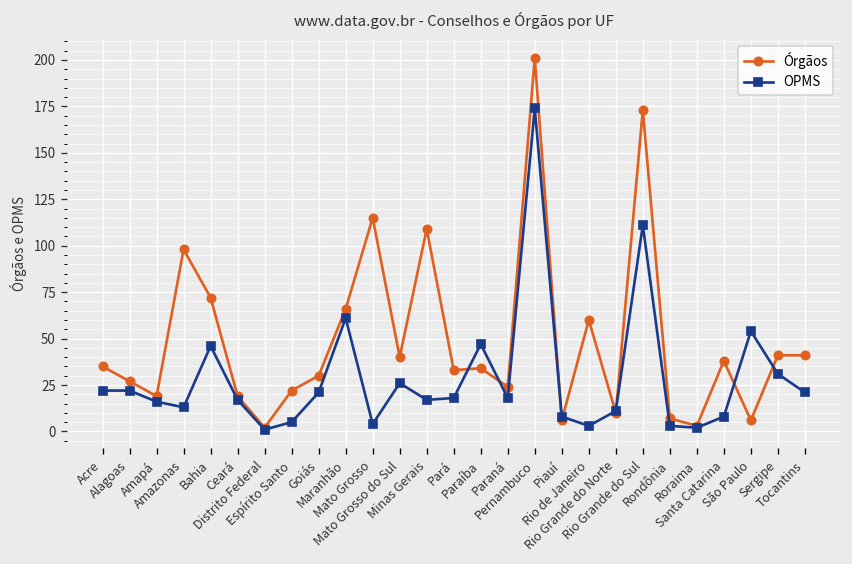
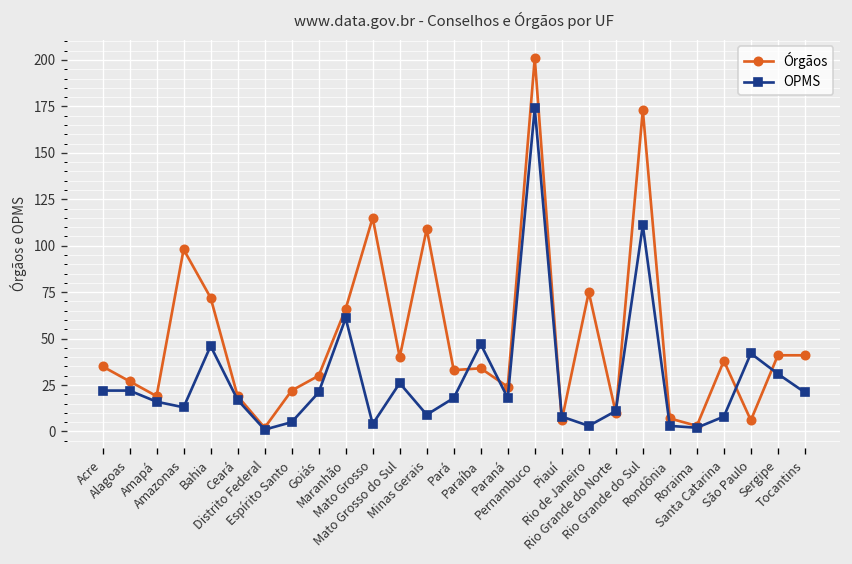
  {
    "Órgãos": {
      "Acre": 35,
      "Alagoas": 27,
      "Amapá": 19,
      "Amazonas": 98,
      "Bahia": 72,
      "Ceará": 19,
      "Espírito Santo": 22,
      "Goiás": 30,
      "Maranhão": 66,
      "Mato Grosso": 115,
      "Mato Grosso do Sul": 40,
      "Minas Gerais": 109,
      "Pará": 33,
      "Paraíba": 34,
      "Paraná": 24,
      "Pernambuco": 201,
      "Piauí": 6,
-     "Rio de Janeiro": 60,
+     "Rio de Janeiro": 75,
      "Rio Grande do Sul": 173,
      "Rondônia": 7,
      "Santa Catarina": 38,
      "São Paulo": 6,
      "Sergipe": 41,
      "Tocantins": 41
    },
    "OPMS": {
      "Acre": 22,
      "Alagoas": 22,
      "Amapá": 16,
      "Amazonas": 13,
      "Bahia": 46,
      "Ceará": 17,
      "Espírito Santo": 5,
      "Goiás": 21,
      "Maranhão": 61,
      "Mato Grosso": 4,
      "Mato Grosso do Sul": 26,
-     "Minas Gerais": 17,
+     "Minas Gerais": 9,
      "Pará": 18,
      "Paraíba": 47,
      "Paraná": 18,
      "Pernambuco": 174,
      "Piauí": 8,
      "Rio de Janeiro": 3,
      "Rio Grande do Sul": 111,
      "Rondônia": 3,
      "Santa Catarina": 8,
-     "São Paulo": 54,
+     "São Paulo": 42,
      "Sergipe": 31,
      "Tocantins": 21
    }
  }
